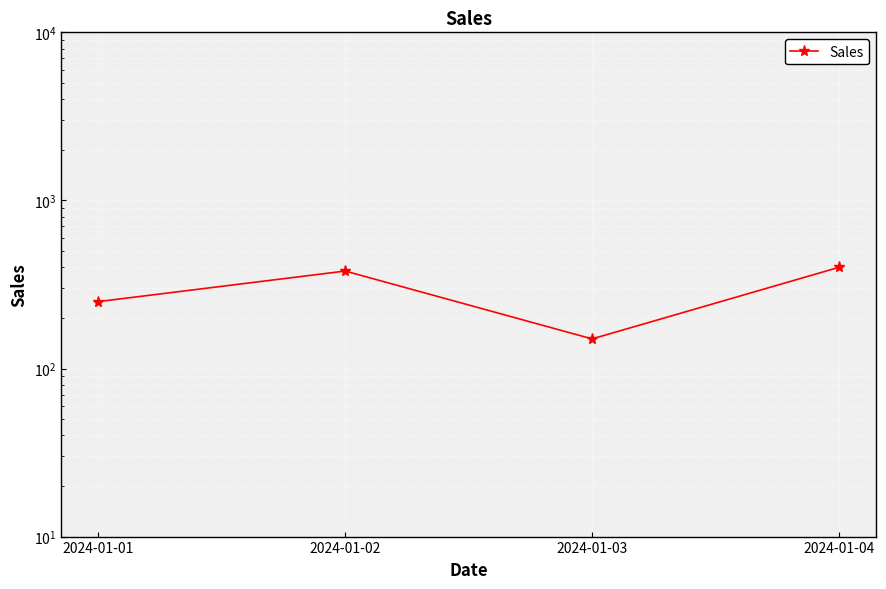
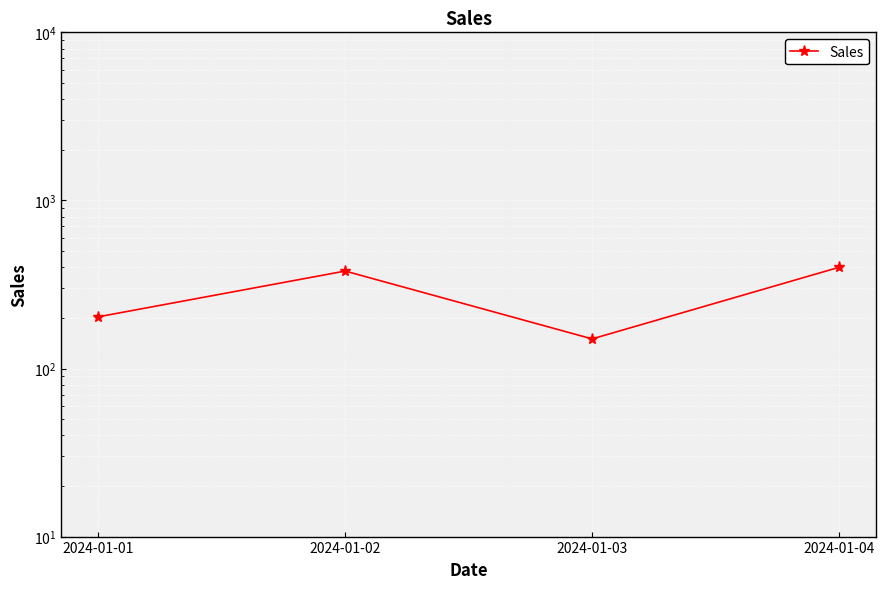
  {
-   "2024-01-01": 250,
+   "2024-01-01": 200,
    "2024-01-02": 380,
    "2024-01-03": 150,
    "2024-01-04": 400
  }
